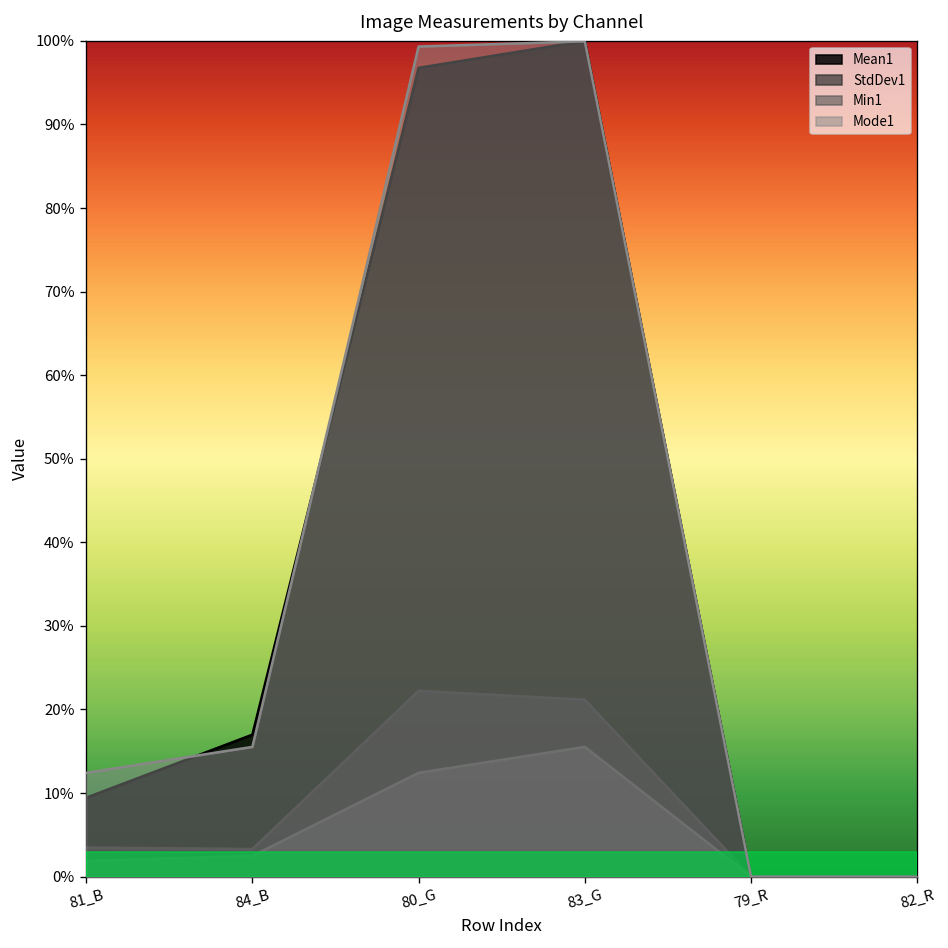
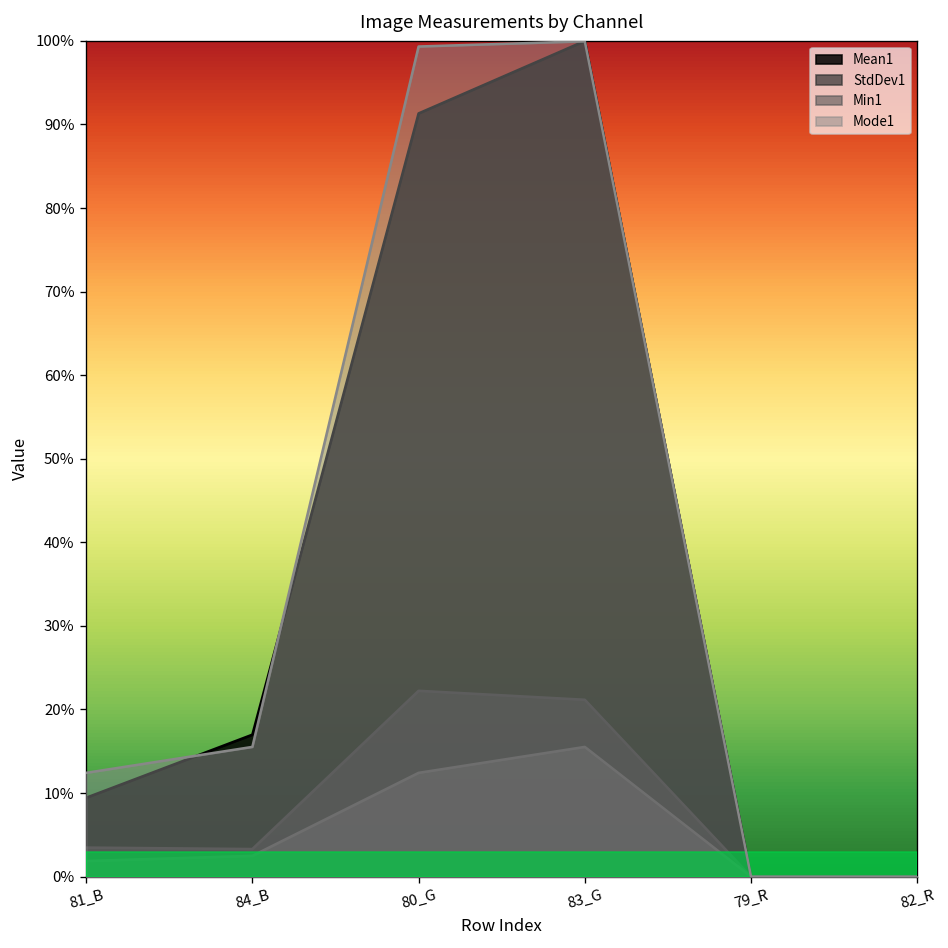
  {
    "Mean1": {
      "81_B": "9%",
      "84_B": "17%",
-     "80_G": "97%"
+     "80_G": "91%"
    },
    "Mode1": {
      "81_B": "12%",
      "84_B": "16%",
      "80_G": "99%"
    }
  }
